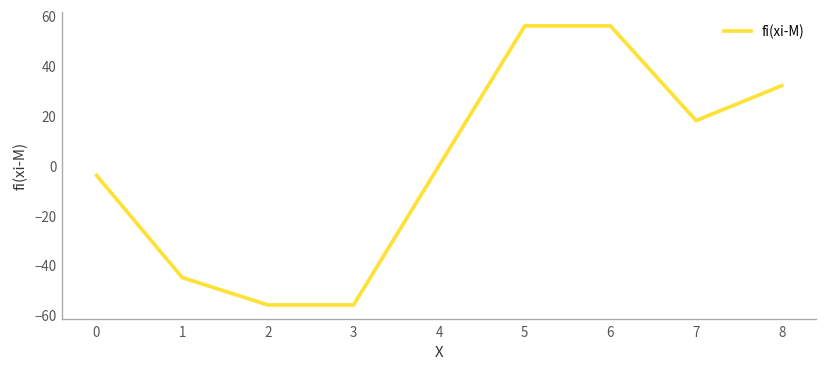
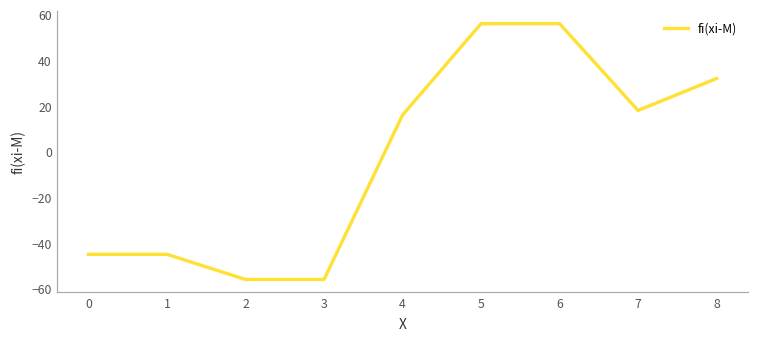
  {
-   "0": -4,
+   "0": -45,
    "1": -45,
    "2": -56,
    "3": -56,
-   "4": 0,
+   "4": 16,
    "5": 56,
    "6": 56,
    "7": 18,
    "8": 32
  }
